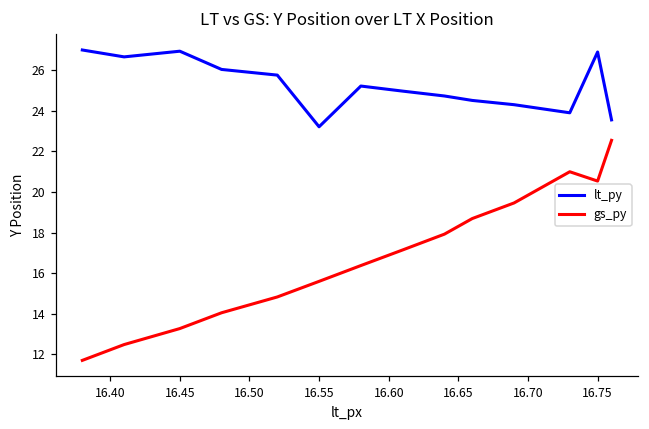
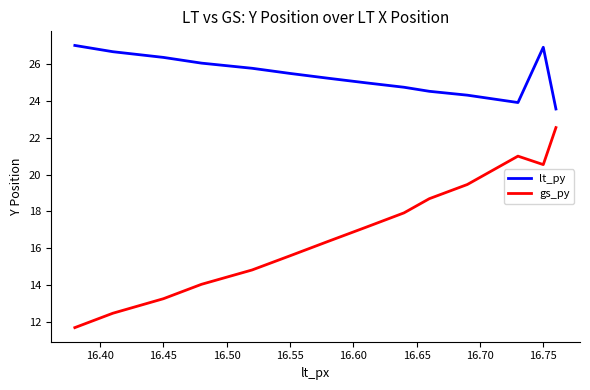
  {
    "lt_py": {
-     "16.45": 27.0,
-     "16.55": 23.2,
+     "16.45": 26.4,
+     "16.55": 25.5,
      "16.75": 26.9
    },
    "gs_py": {
      "16.45": 13.3,
      "16.55": 15.6,
      "16.75": 20.5
    }
  }
